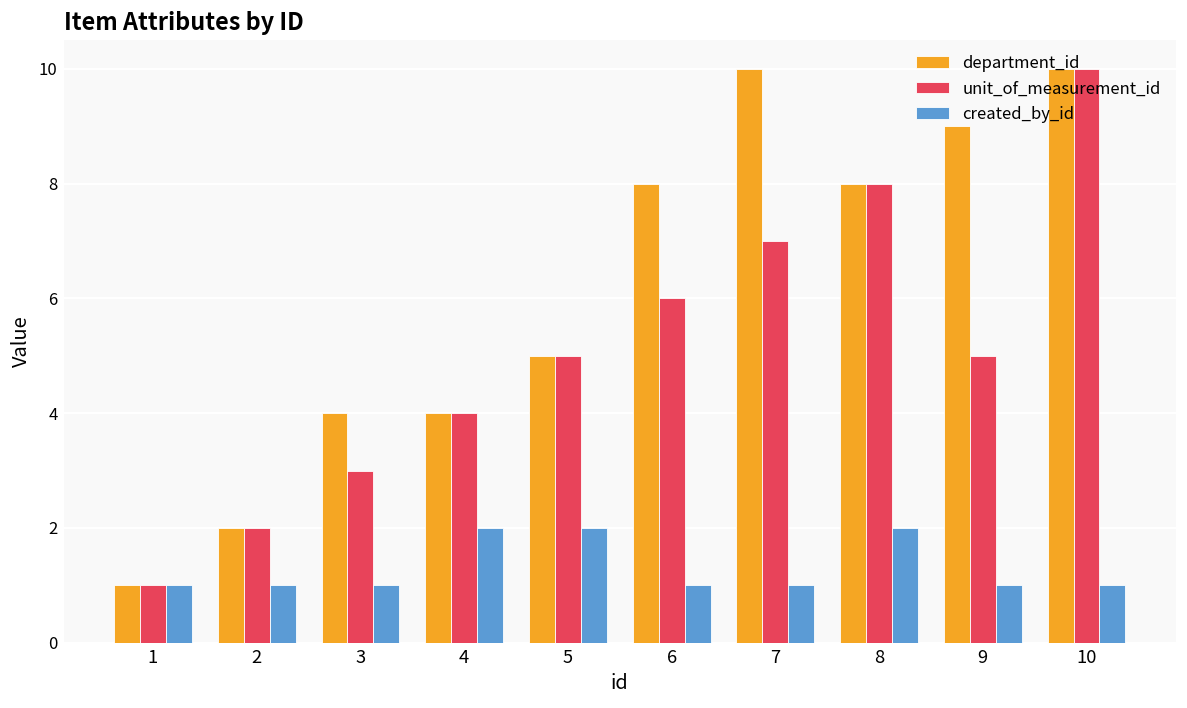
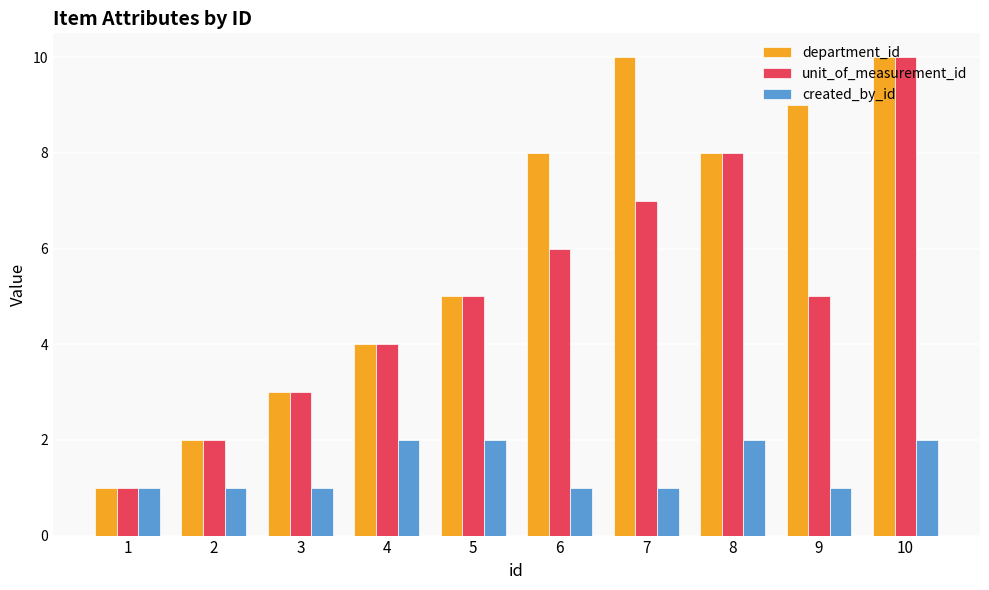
  {
    "department_id": {
      "1": 1,
      "2": 2,
-     "3": 4,
+     "3": 3,
      "4": 4,
      "5": 5,
      "6": 8,
      "7": 10,
      "8": 8,
      "9": 9,
      "10": 10
    },
    "unit_of_measurement_id": {
      "1": 1,
      "2": 2,
      "3": 3,
      "4": 4,
      "5": 5,
      "6": 6,
      "7": 7,
      "8": 8,
      "9": 5,
      "10": 10
    },
    "created_by_id": {
      "1": 1,
      "2": 1,
      "3": 1,
      "4": 2,
      "5": 2,
      "6": 1,
      "7": 1,
      "8": 2,
      "9": 1,
-     "10": 1
+     "10": 2
    }
  }
